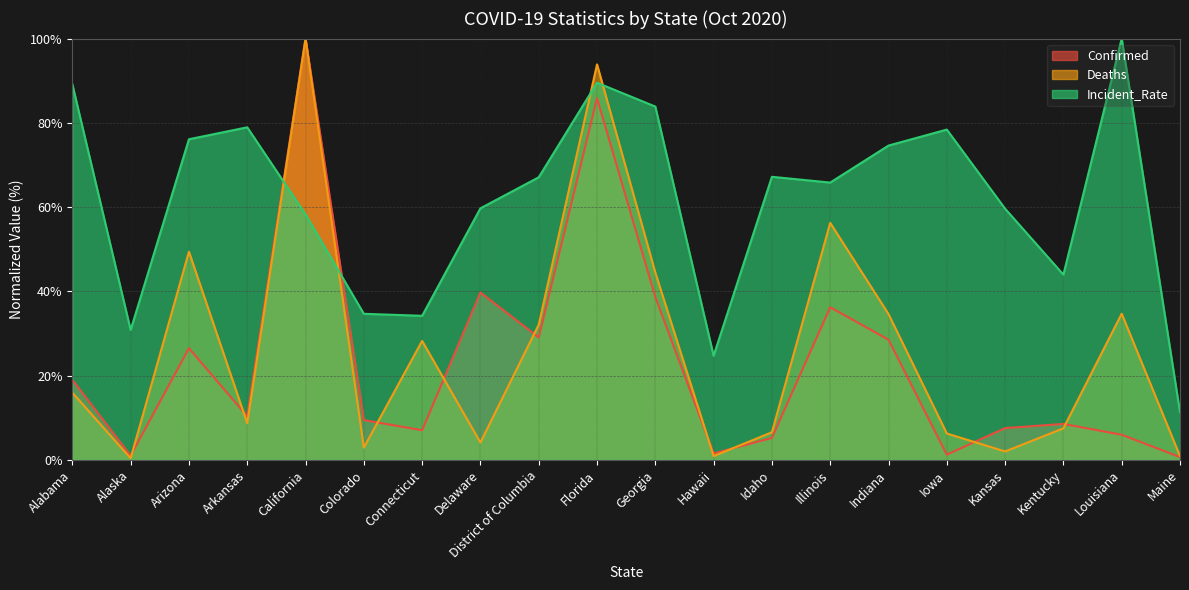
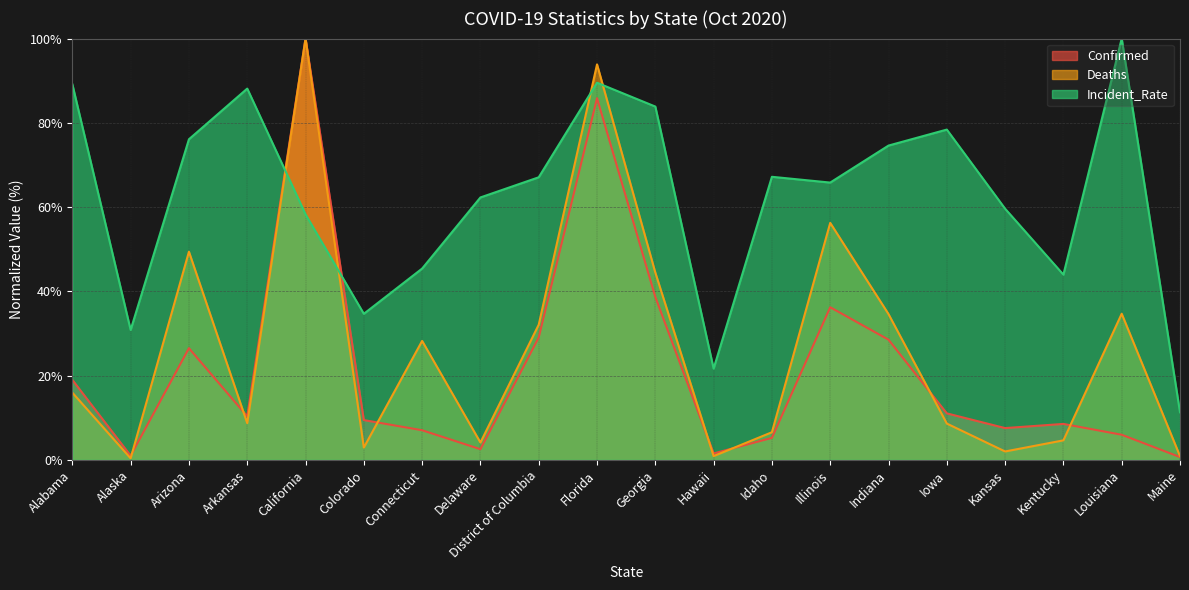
  {
    "Confirmed": {
      "Alabama": "19%",
      "Alaska": "1%",
      "Arizona": "27%",
      "Arkansas": "10%",
      "Colorado": "9%",
      "Connecticut": "7%",
-     "Delaware": "40%",
+     "Delaware": "3%",
      "District of Columbia": "29%",
      "Florida": "86%",
      "Georgia": "39%",
      "Hawaii": "2%",
      "Idaho": "5%",
      "Illinois": "36%",
      "Indiana": "29%",
-     "Iowa": "1%",
+     "Iowa": "11%",
      "Kansas": "8%",
      "Kentucky": "9%",
      "Louisiana": "6%"
    },
    "Deaths": {
      "Alabama": "16%",
      "Alaska": "0%",
      "Arizona": "49%",
      "Arkansas": "9%",
      "Colorado": "3%",
      "Connecticut": "28%",
      "Delaware": "4%",
      "District of Columbia": "32%",
      "Florida": "94%",
      "Georgia": "44%",
      "Hawaii": "1%",
      "Idaho": "7%",
      "Illinois": "56%",
      "Indiana": "35%",
-     "Iowa": "6%",
+     "Iowa": "9%",
      "Kansas": "2%",
-     "Kentucky": "7%",
+     "Kentucky": "5%",
      "Louisiana": "35%"
    },
    "Incident_Rate": {
      "Alabama": "89%",
      "Alaska": "31%",
      "Arizona": "76%",
-     "Arkansas": "79%",
+     "Arkansas": "88%",
      "California": "58%",
      "Colorado": "35%",
-     "Connecticut": "34%",
-     "Delaware": "60%",
+     "Connecticut": "45%",
+     "Delaware": "62%",
      "District of Columbia": "67%",
      "Florida": "90%",
      "Georgia": "84%",
-     "Hawaii": "25%",
+     "Hawaii": "22%",
      "Idaho": "67%",
      "Illinois": "66%",
      "Indiana": "75%",
      "Iowa": "78%",
      "Kansas": "60%",
      "Kentucky": "44%",
      "Louisiana": "100%",
      "Maine": "11%"
    }
  }
